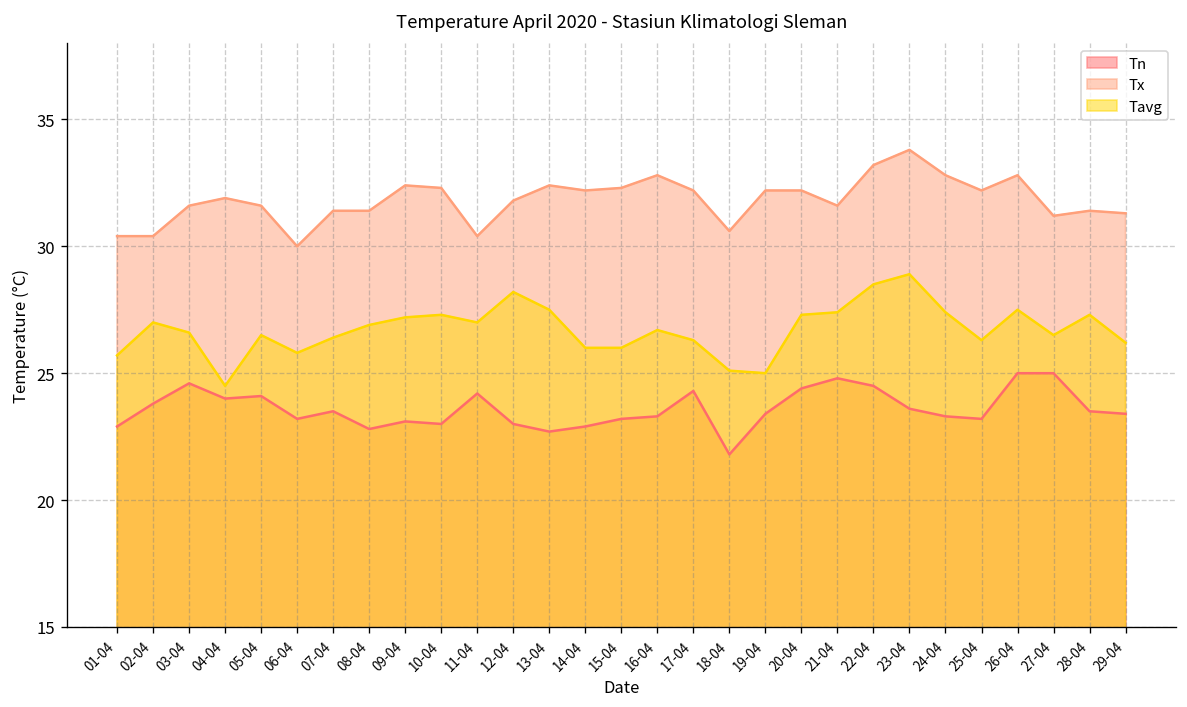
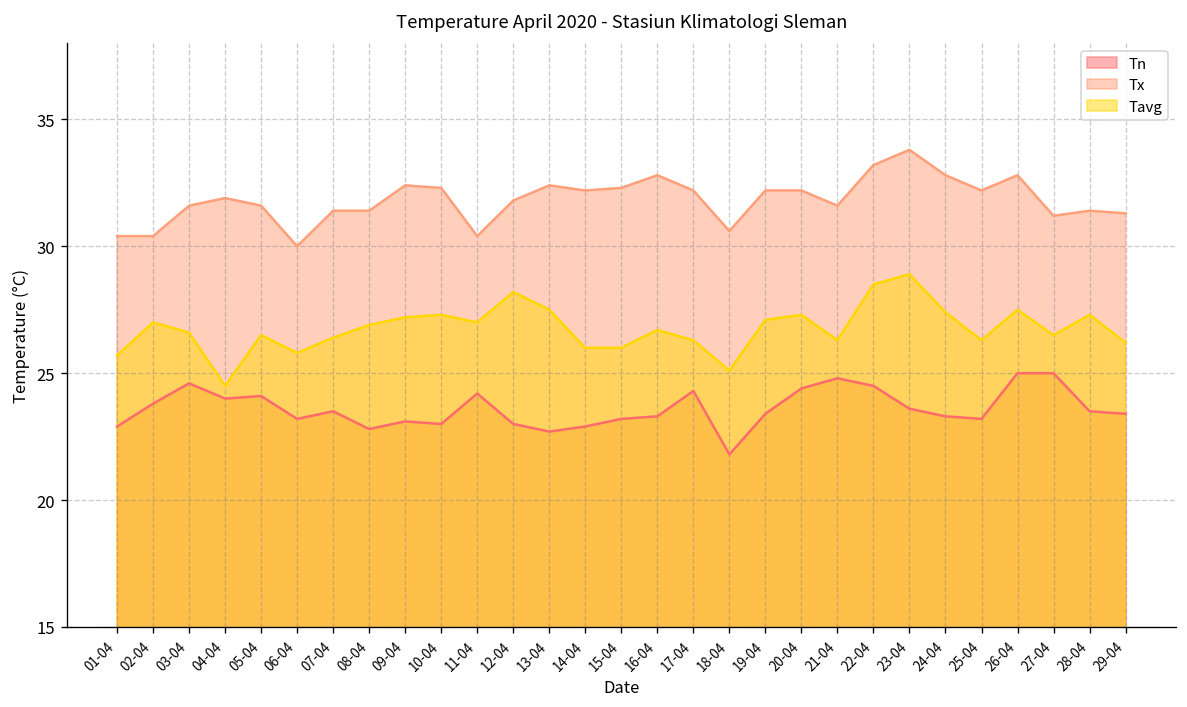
  {
    "Tavg": {
      "01-04": 25.7,
      "02-04": 27.0,
      "03-04": 26.6,
      "04-04": 24.5,
      "05-04": 26.5,
      "06-04": 25.8,
      "07-04": 26.4,
      "08-04": 26.9,
      "09-04": 27.2,
      "10-04": 27.3,
      "11-04": 27.0,
      "12-04": 28.2,
      "13-04": 27.5,
      "14-04": 26.0,
      "15-04": 26.0,
      "16-04": 26.7,
      "17-04": 26.3,
      "18-04": 25.1,
-     "19-04": 25.0,
+     "19-04": 27.1,
      "20-04": 27.3,
-     "21-04": 27.4,
+     "21-04": 26.3,
      "22-04": 28.5,
      "23-04": 28.9,
      "24-04": 27.4,
      "25-04": 26.3,
      "26-04": 27.5,
      "27-04": 26.5,
      "28-04": 27.3,
      "29-04": 26.2
    }
  }
